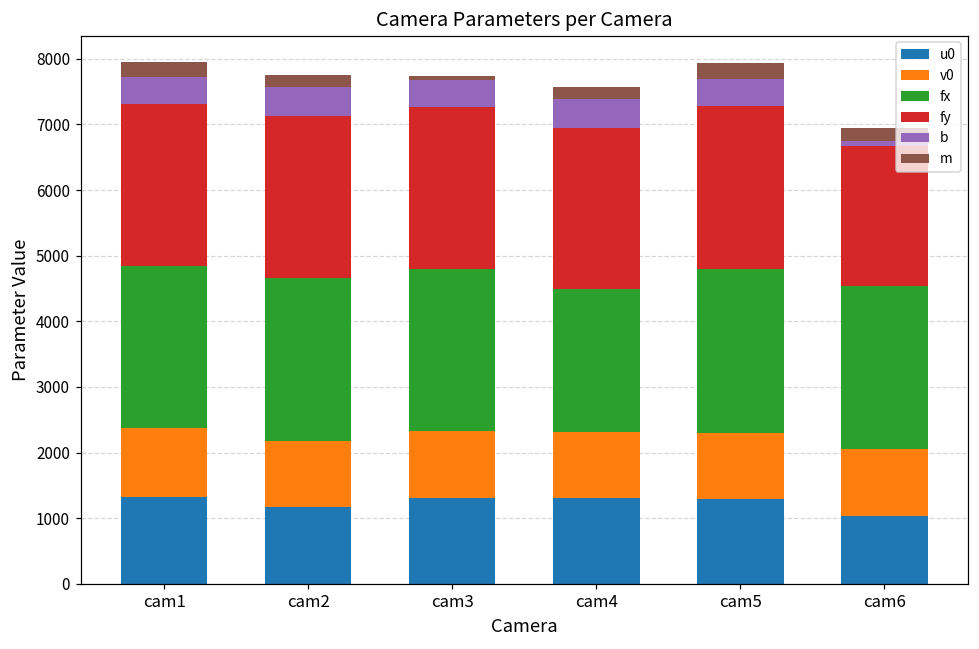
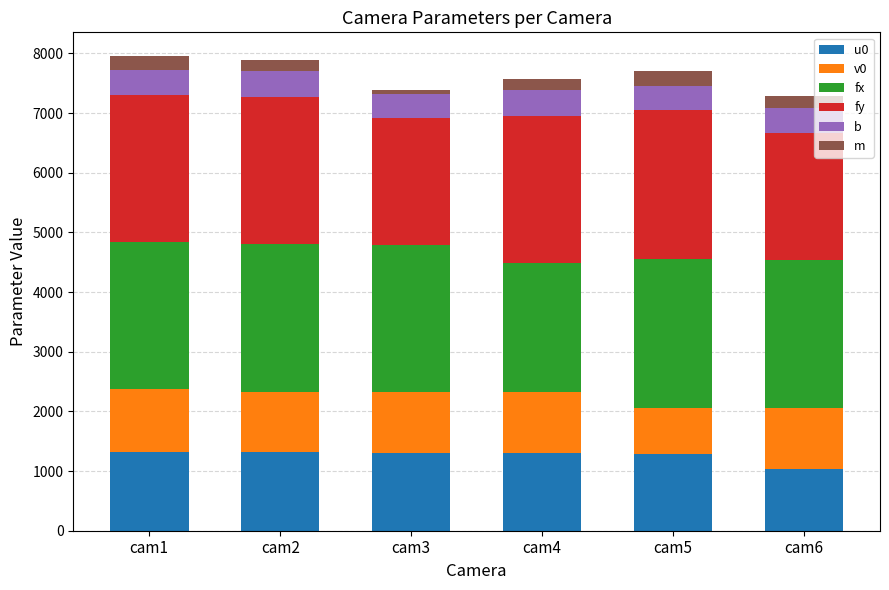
  {
    "u0": {
      "cam1": 1300,
-     "cam2": 1200,
+     "cam2": 1300,
      "cam3": 1300,
      "cam4": 1300,
      "cam5": 1300,
      "cam6": 1000
    },
    "v0": {
      "cam1": 1000,
      "cam2": 1000,
      "cam3": 1000,
      "cam4": 1000,
-     "cam5": 1000,
+     "cam5": 800,
      "cam6": 1000
    },
    "fx": {
      "cam1": 2500,
      "cam2": 2500,
      "cam3": 2500,
      "cam4": 2200,
      "cam5": 2500,
      "cam6": 2500
    },
    "fy": {
      "cam1": 2500,
      "cam2": 2500,
-     "cam3": 2500,
+     "cam3": 2100,
      "cam4": 2500,
      "cam5": 2500,
      "cam6": 2100
    },
    "b": {
      "cam1": 400,
      "cam2": 400,
      "cam3": 400,
      "cam4": 400,
      "cam5": 400,
-     "cam6": 100
+     "cam6": 400
    },
    "m": {
      "cam1": 200,
      "cam2": 200,
      "cam3": 100,
      "cam4": 200,
      "cam5": 200,
      "cam6": 200
    }
  }
